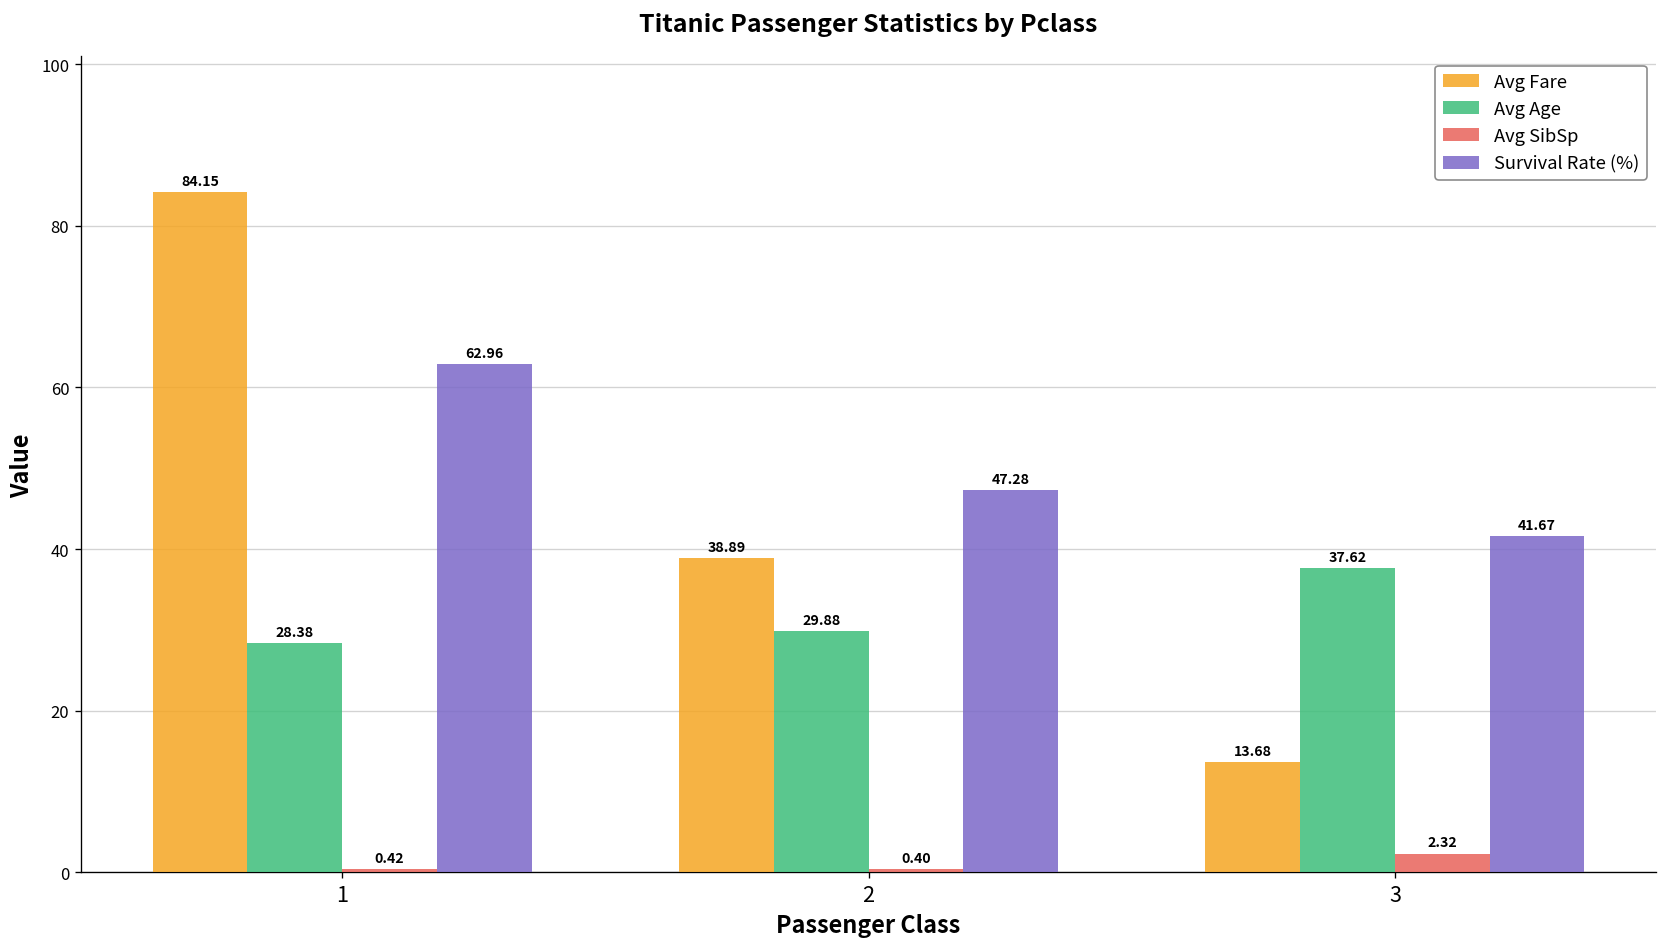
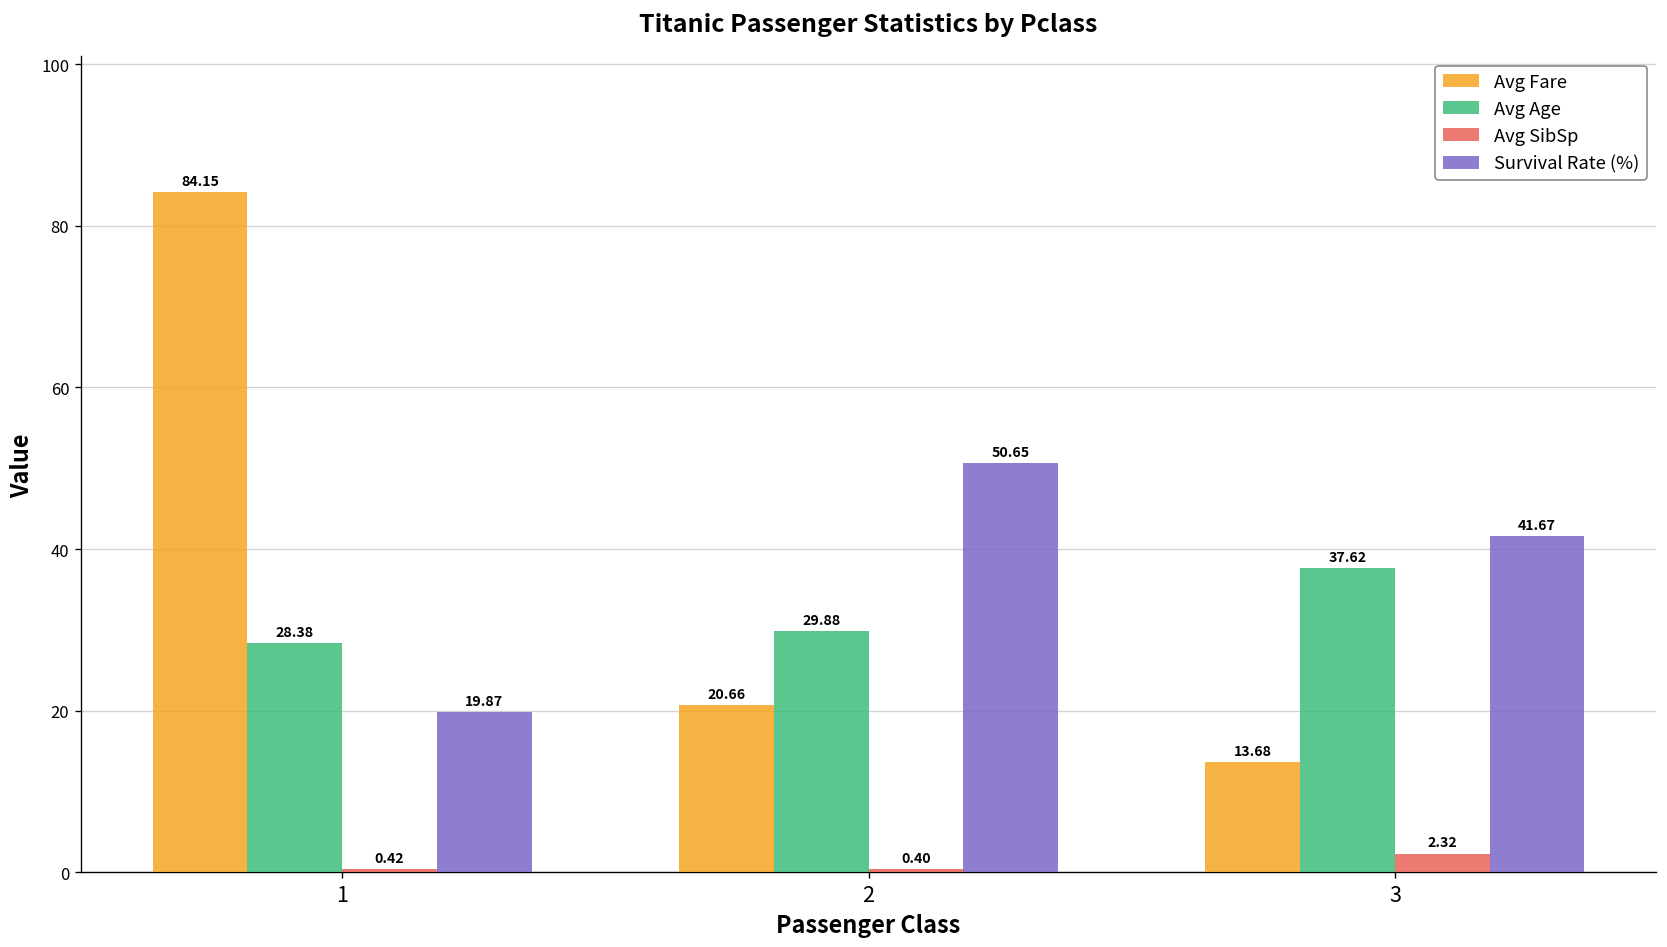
  {
    "Avg Fare": {
      "1": 84.15,
-     "2": 38.89,
+     "2": 20.66,
      "3": 13.68
    },
    "Avg Age": {
      "1": 28.38,
      "2": 29.88,
      "3": 37.62
    },
    "Avg SibSp": {
      "1": 0.42,
      "2": 0.40,
      "3": 2.32
    },
    "Survival Rate (%)": {
-     "1": 62.96,
-     "2": 47.28,
+     "1": 19.87,
+     "2": 50.65,
      "3": 41.67
    }
  }
